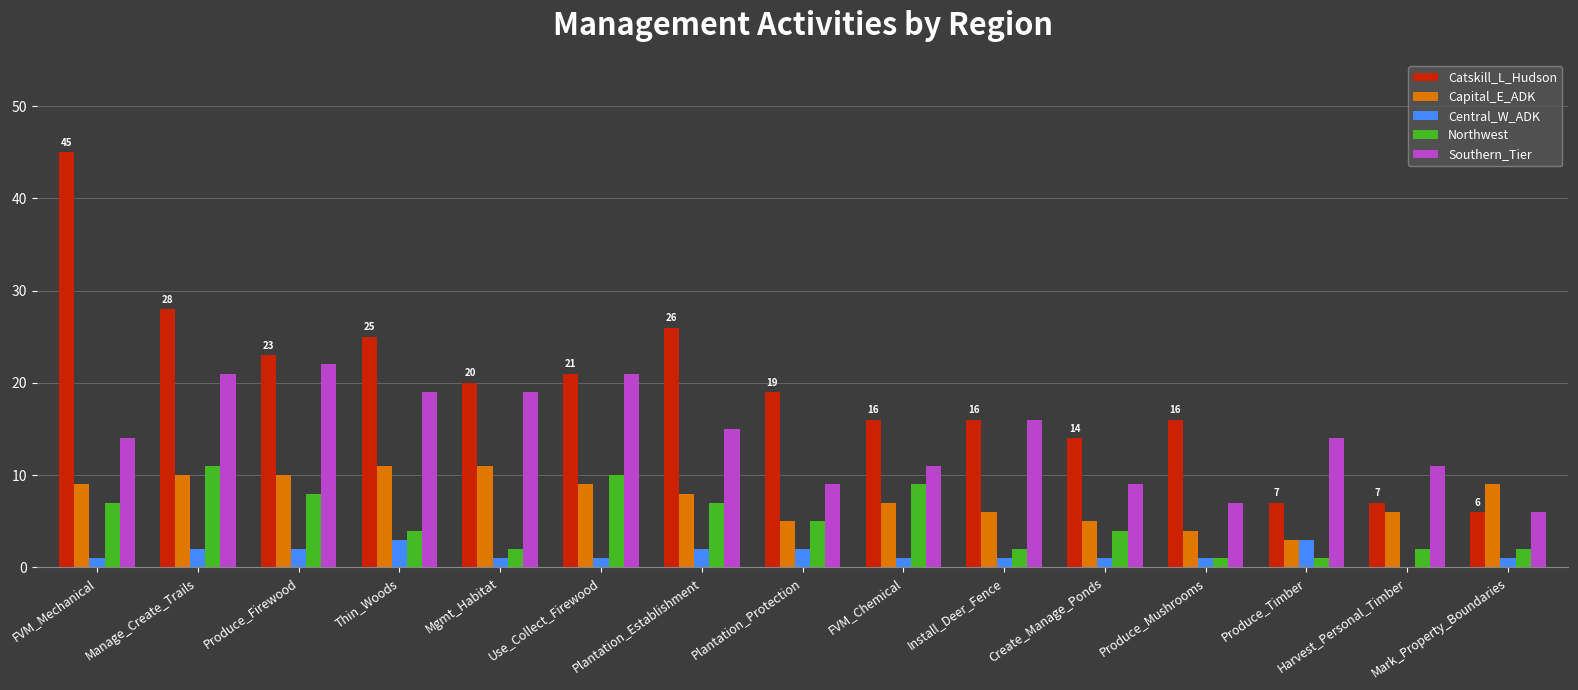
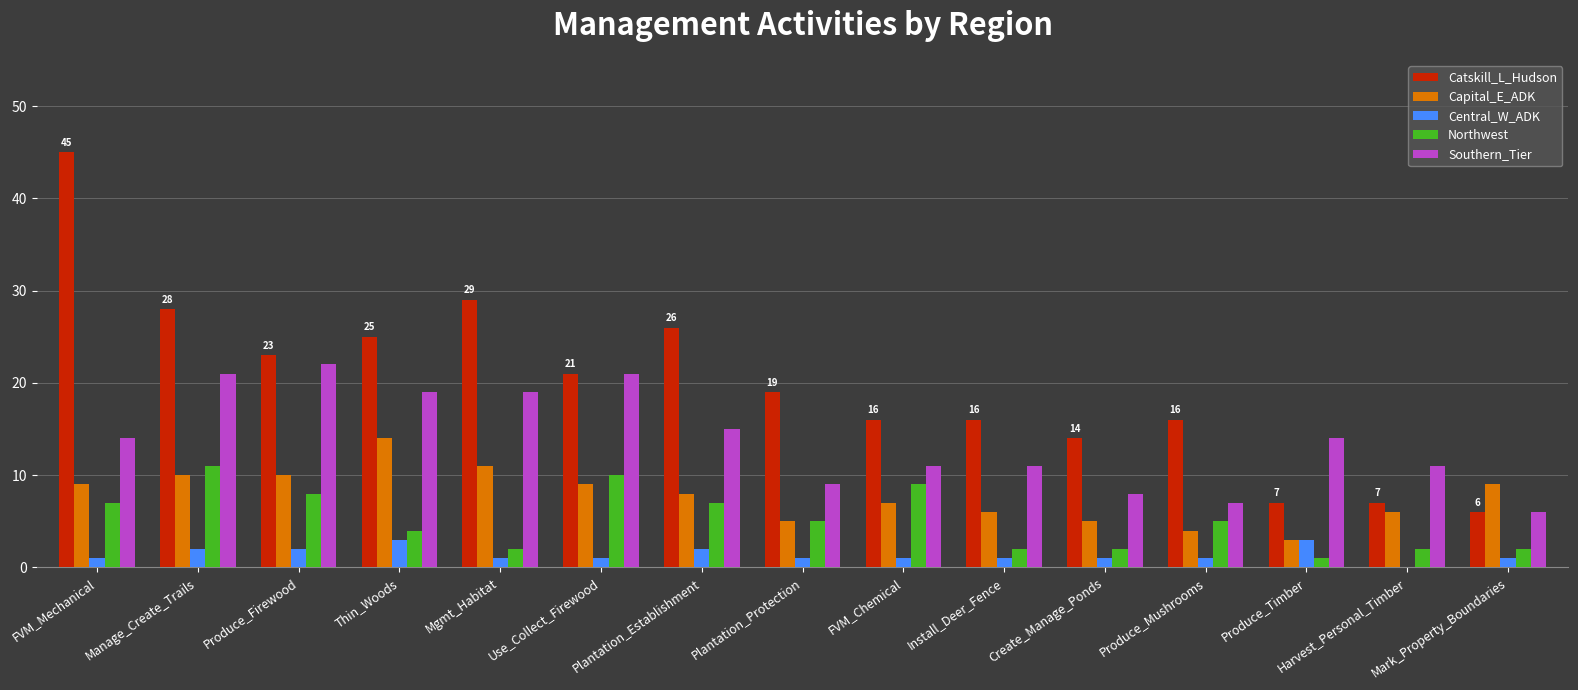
  {
    "Catskill_L_Hudson": {
      "FVM_Mechanical": 45,
      "Manage_Create_Trails": 28,
      "Produce_Firewood": 23,
      "Thin_Woods": 25,
-     "Mgmt_Habitat": 20,
+     "Mgmt_Habitat": 29,
      "Use_Collect_Firewood": 21,
      "Plantation_Establishment": 26,
      "Plantation_Protection": 19,
      "FVM_Chemical": 16,
      "Install_Deer_Fence": 16,
      "Create_Manage_Ponds": 14,
      "Produce_Mushrooms": 16,
      "Produce_Timber": 7,
      "Harvest_Personal_Timber": 7,
      "Mark_Property_Boundaries": 6
    },
    "Capital_E_ADK": {
      "FVM_Mechanical": 9,
      "Manage_Create_Trails": 10,
      "Produce_Firewood": 10,
-     "Thin_Woods": 11,
+     "Thin_Woods": 14,
      "Mgmt_Habitat": 11,
      "Use_Collect_Firewood": 9,
      "Plantation_Establishment": 8,
      "Plantation_Protection": 5,
      "FVM_Chemical": 7,
      "Install_Deer_Fence": 6,
      "Create_Manage_Ponds": 5,
      "Produce_Mushrooms": 4,
      "Produce_Timber": 3,
      "Harvest_Personal_Timber": 6,
      "Mark_Property_Boundaries": 9
    },
    "Central_W_ADK": {
      "FVM_Mechanical": 1,
      "Manage_Create_Trails": 2,
      "Produce_Firewood": 2,
      "Thin_Woods": 3,
      "Mgmt_Habitat": 1,
      "Use_Collect_Firewood": 1,
      "Plantation_Establishment": 2,
-     "Plantation_Protection": 2,
+     "Plantation_Protection": 1,
      "FVM_Chemical": 1,
      "Install_Deer_Fence": 1,
      "Create_Manage_Ponds": 1,
      "Produce_Mushrooms": 1,
      "Produce_Timber": 3,
      "Harvest_Personal_Timber": 0,
      "Mark_Property_Boundaries": 1
    },
    "Northwest": {
      "FVM_Mechanical": 7,
      "Manage_Create_Trails": 11,
      "Produce_Firewood": 8,
      "Thin_Woods": 4,
      "Mgmt_Habitat": 2,
      "Use_Collect_Firewood": 10,
      "Plantation_Establishment": 7,
      "Plantation_Protection": 5,
      "FVM_Chemical": 9,
      "Install_Deer_Fence": 2,
-     "Create_Manage_Ponds": 4,
-     "Produce_Mushrooms": 1,
+     "Create_Manage_Ponds": 2,
+     "Produce_Mushrooms": 5,
      "Produce_Timber": 1,
      "Harvest_Personal_Timber": 2,
      "Mark_Property_Boundaries": 2
    },
    "Southern_Tier": {
      "FVM_Mechanical": 14,
      "Manage_Create_Trails": 21,
      "Produce_Firewood": 22,
      "Thin_Woods": 19,
      "Mgmt_Habitat": 19,
      "Use_Collect_Firewood": 21,
      "Plantation_Establishment": 15,
      "Plantation_Protection": 9,
      "FVM_Chemical": 11,
-     "Install_Deer_Fence": 16,
-     "Create_Manage_Ponds": 9,
+     "Install_Deer_Fence": 11,
+     "Create_Manage_Ponds": 8,
      "Produce_Mushrooms": 7,
      "Produce_Timber": 14,
      "Harvest_Personal_Timber": 11,
      "Mark_Property_Boundaries": 6
    }
  }
